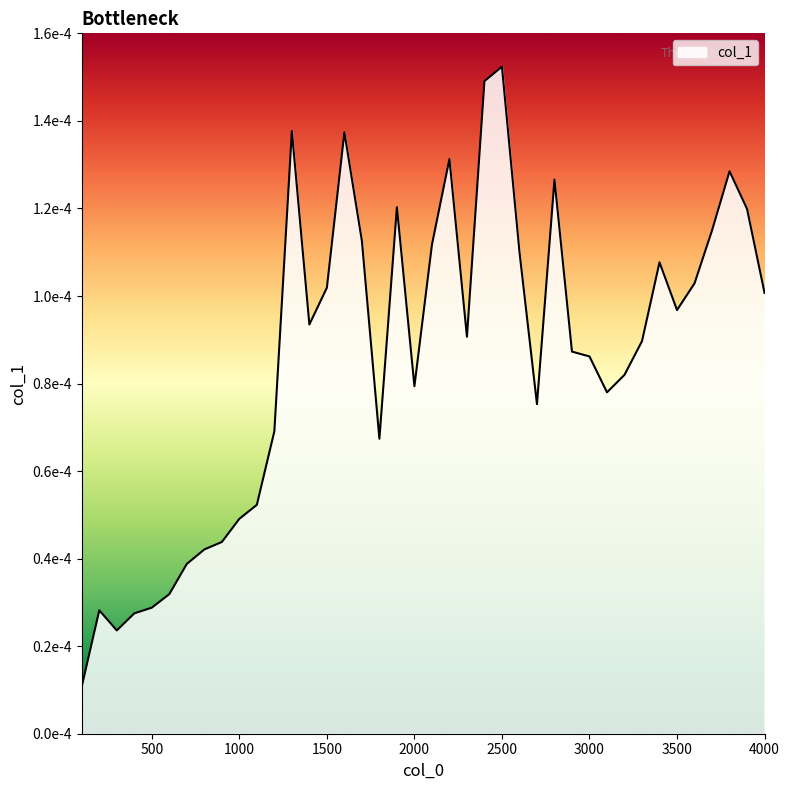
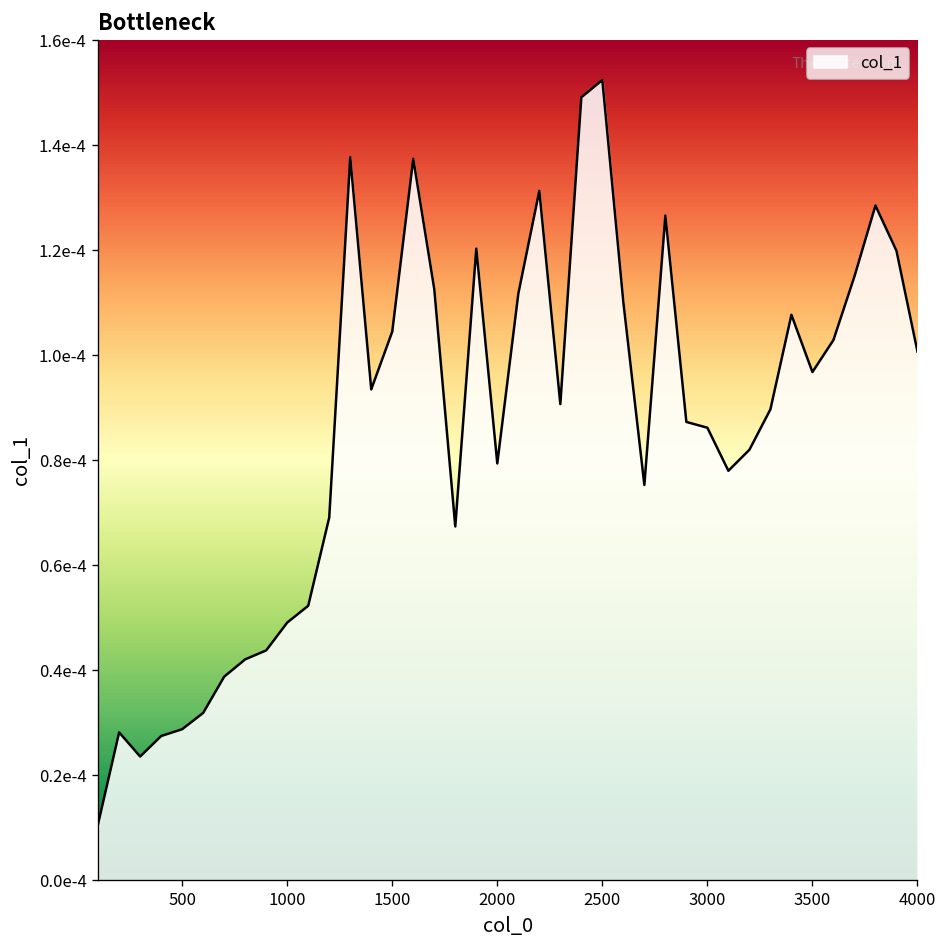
  {
    "500": 0.000029,
    "1000": 0.000049,
-   "1500": 0.000102,
+   "1500": 0.000105,
    "2000": 0.000079,
    "2500": 0.000152,
    "3000": 0.000086,
    "3500": 0.000097,
    "4000": 0.000101
  }
